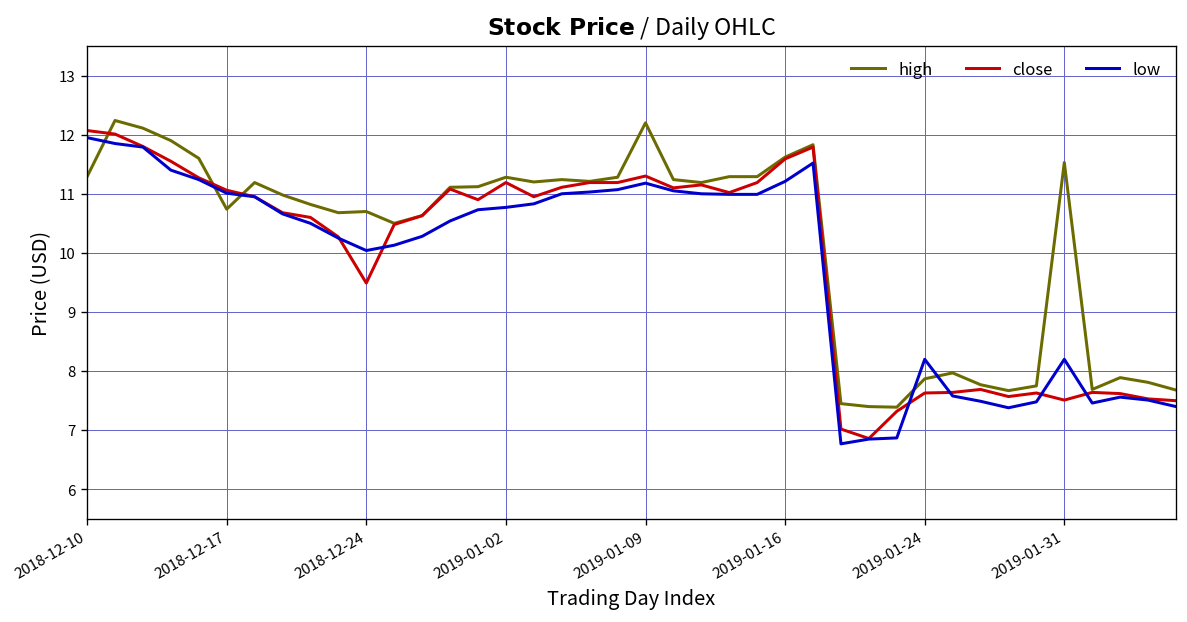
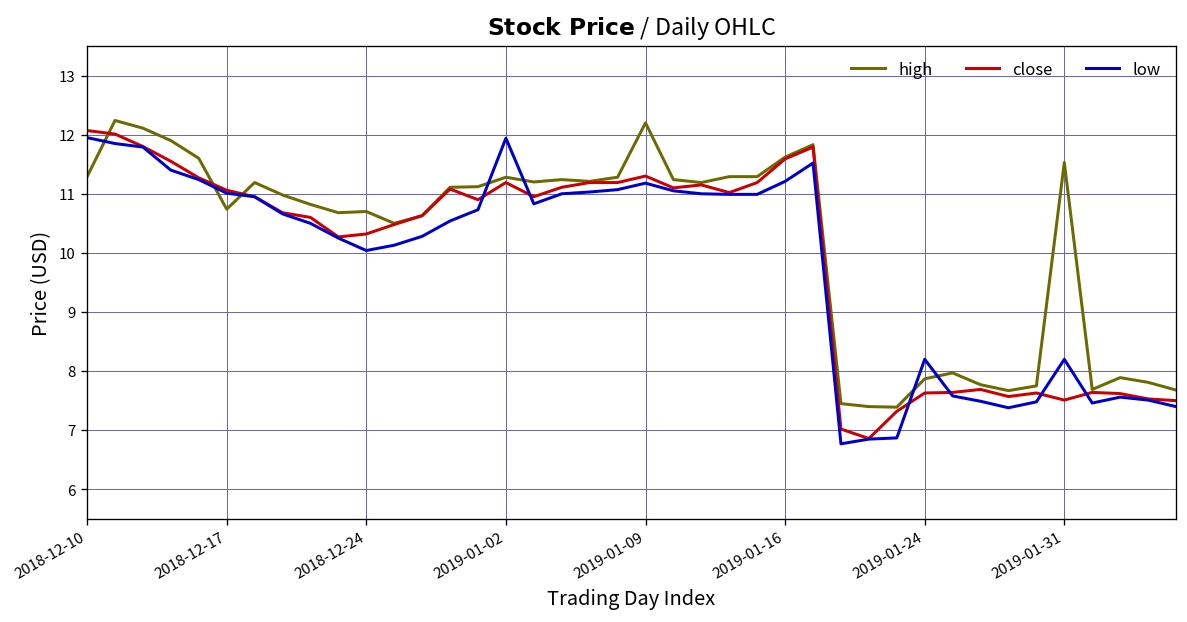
  {
    "high": {
      "2018-12-10": 11.3,
      "2018-12-17": 10.7,
      "2018-12-24": 10.7,
      "2019-01-02": 11.3,
      "2019-01-09": 12.2,
      "2019-01-24": 7.9,
      "2019-01-31": 11.5
    },
    "close": {
      "2018-12-10": 12.1,
-     "2018-12-24": 9.5,
+     "2018-12-24": 10.3,
      "2019-01-02": 11.2,
      "2019-01-09": 11.3,
      "2019-01-24": 7.6,
      "2019-01-31": 7.5
    },
    "low": {
      "2018-12-10": 12.0,
      "2018-12-24": 10.0,
-     "2019-01-02": 10.8,
+     "2019-01-02": 11.9,
      "2019-01-09": 11.2,
      "2019-01-16": 11.2,
      "2019-01-24": 8.2,
      "2019-01-31": 8.2
    }
  }
